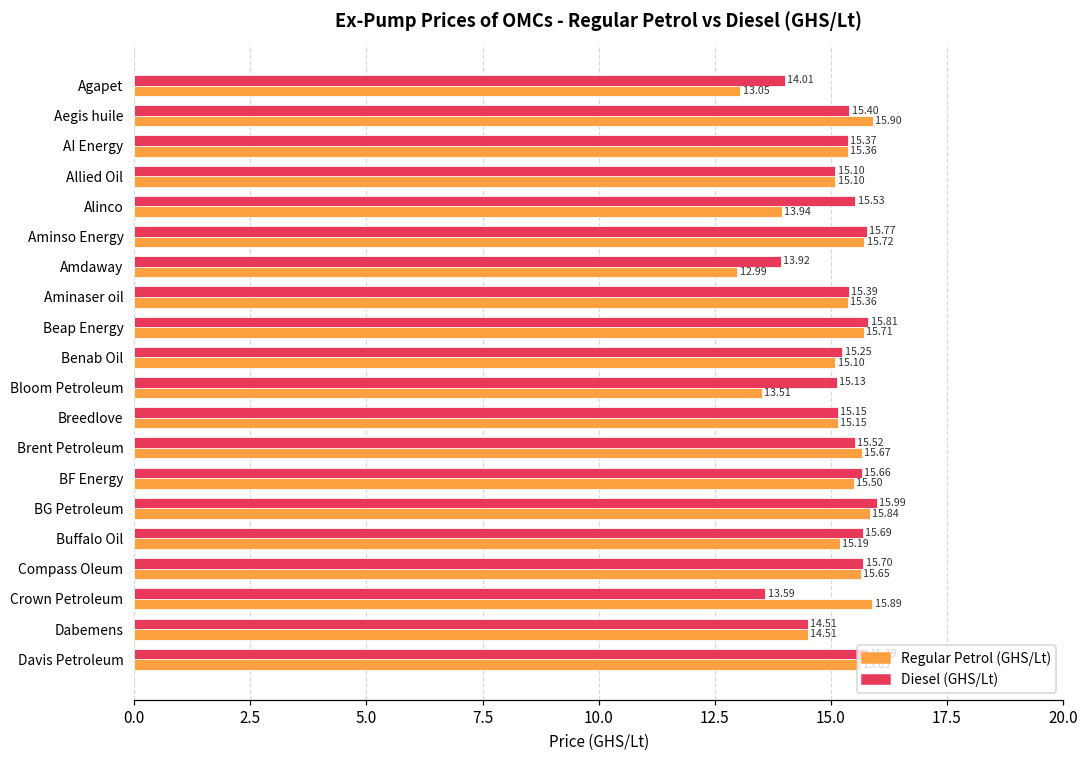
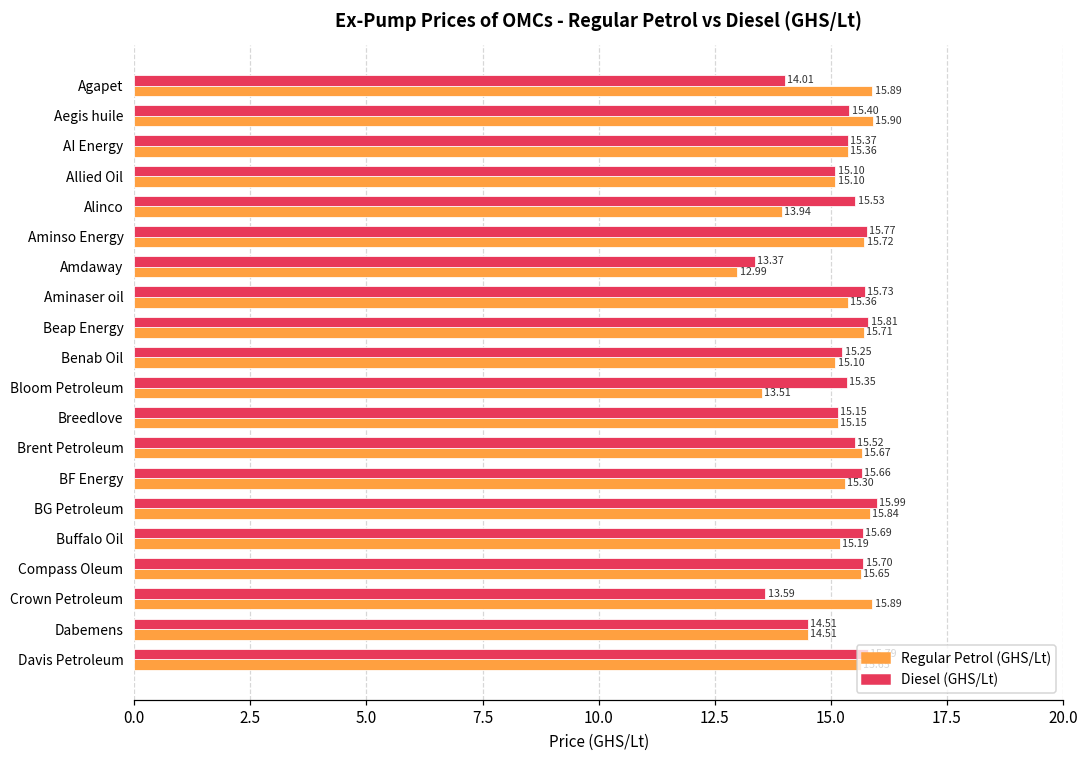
  {
    "Regular Petrol (GHS/Lt)": {
-     "Agapet": 13.05,
+     "Agapet": 15.89,
      "Aegis huile": 15.90,
      "AI Energy": 15.36,
      "Allied Oil": 15.10,
      "Alinco": 13.94,
      "Aminso Energy": 15.72,
      "Amdaway": 12.99,
      "Aminaser oil": 15.36,
      "Beap Energy": 15.71,
      "Benab Oil": 15.10,
      "Bloom Petroleum": 13.51,
      "Breedlove": 15.15,
      "Brent Petroleum": 15.67,
-     "BF Energy": 15.50,
+     "BF Energy": 15.30,
      "BG Petroleum": 15.84,
      "Buffalo Oil": 15.19,
      "Compass Oleum": 15.65,
      "Crown Petroleum": 15.89,
      "Dabemens": 14.51
    },
    "Diesel (GHS/Lt)": {
      "Agapet": 14.01,
      "Aegis huile": 15.40,
      "AI Energy": 15.37,
      "Allied Oil": 15.10,
      "Alinco": 15.53,
      "Aminso Energy": 15.77,
-     "Amdaway": 13.92,
-     "Aminaser oil": 15.39,
+     "Amdaway": 13.37,
+     "Aminaser oil": 15.73,
      "Beap Energy": 15.81,
      "Benab Oil": 15.25,
-     "Bloom Petroleum": 15.13,
+     "Bloom Petroleum": 15.35,
      "Breedlove": 15.15,
      "Brent Petroleum": 15.52,
      "BF Energy": 15.66,
      "BG Petroleum": 15.99,
      "Buffalo Oil": 15.69,
      "Compass Oleum": 15.70,
      "Crown Petroleum": 13.59,
      "Dabemens": 14.51
    }
  }
